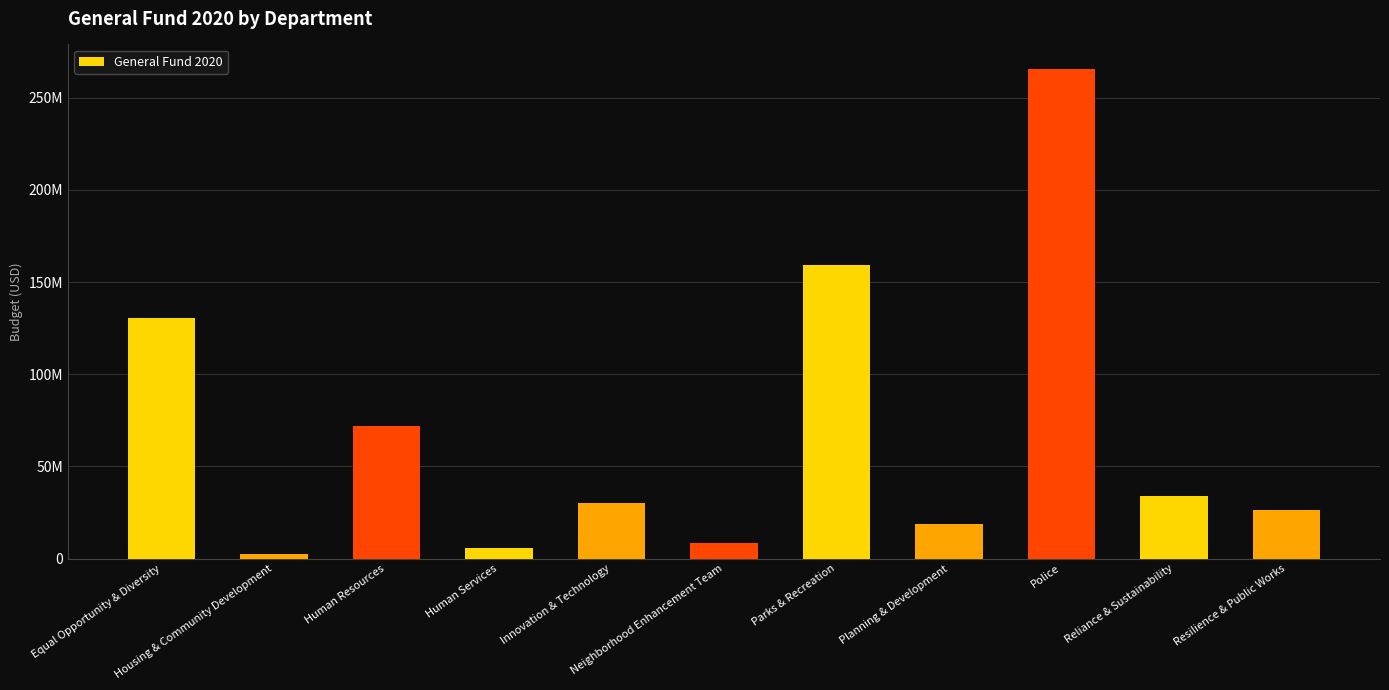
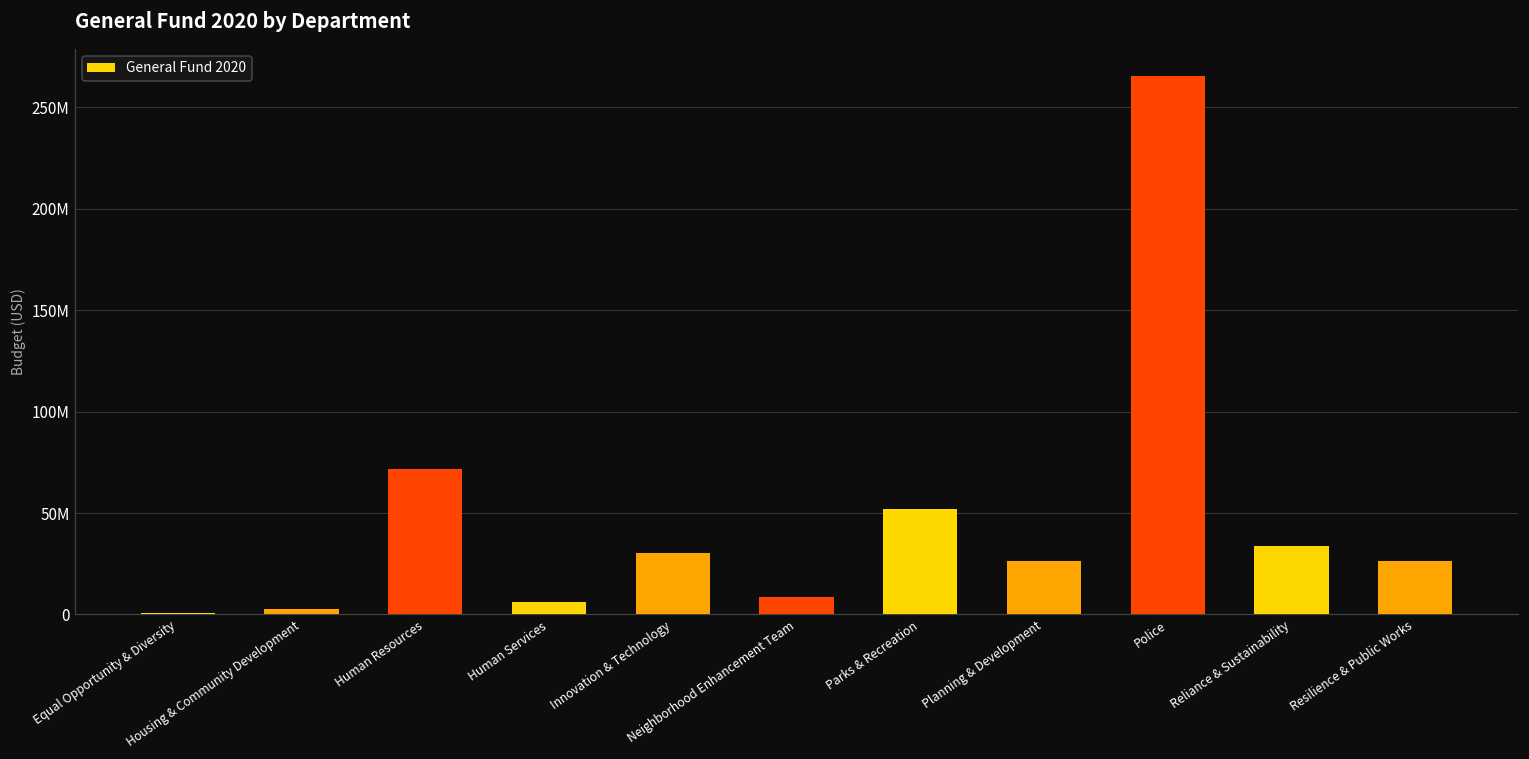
  {
-   "Equal Opportunity & Diversity": 131000000,
+   "Equal Opportunity & Diversity": 1000000,
    "Housing & Community Development": 2000000,
    "Human Resources": 72000000,
    "Human Services": 6000000,
    "Innovation & Technology": 30000000,
    "Neighborhood Enhancement Team": 9000000,
-   "Parks & Recreation": 159000000,
-   "Planning & Development": 19000000,
+   "Parks & Recreation": 52000000,
+   "Planning & Development": 26000000,
    "Police": 266000000,
    "Reliance & Sustainability": 34000000,
    "Resilience & Public Works": 26000000
  }
